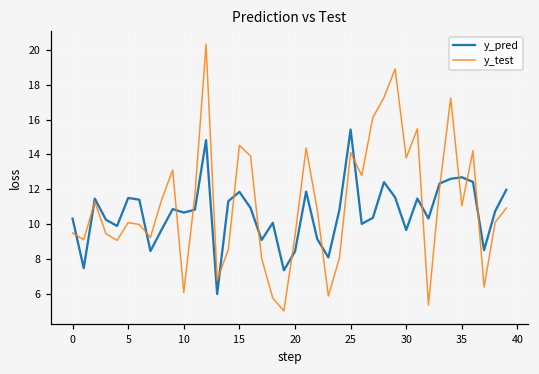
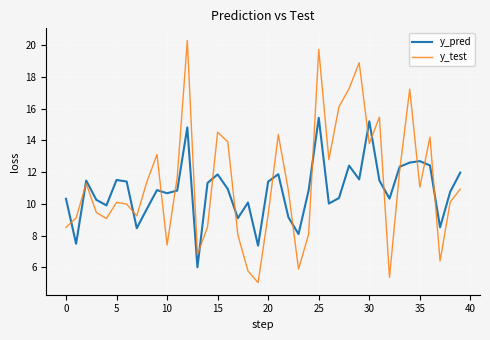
  {
    "y_pred": {
      "0": 10.3,
      "5": 11.5,
      "10": 10.7,
      "15": 11.9,
-     "20": 8.4,
+     "20": 11.4,
      "25": 15.4,
-     "30": 9.7,
+     "30": 15.2,
      "35": 12.7
    },
    "y_test": {
-     "0": 9.5,
+     "0": 8.5,
      "5": 10.1,
-     "10": 6.1,
+     "10": 7.4,
      "15": 14.5,
      "20": 9.3,
-     "25": 14.1,
+     "25": 19.7,
      "30": 13.8,
      "35": 11.1
    }
  }
